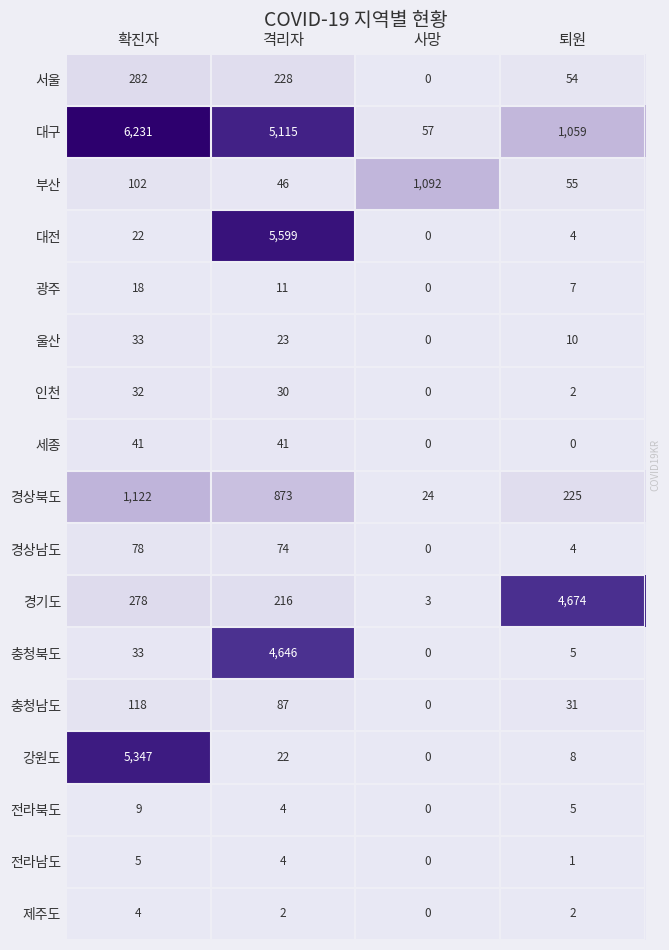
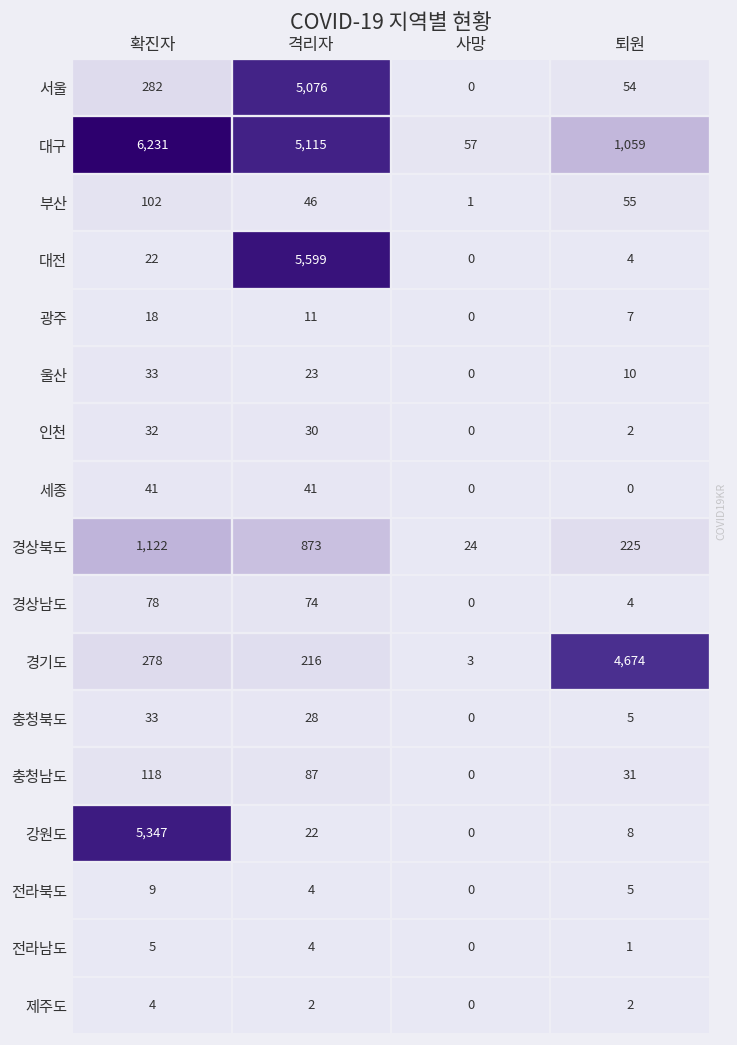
  {
    "서울": {
      "확진자": "282",
-     "격리자": "228",
+     "격리자": "5,076",
      "사망": "0",
      "퇴원": "54"
    },
    "대구": {
      "확진자": "6,231",
      "격리자": "5,115",
      "사망": "57",
      "퇴원": "1,059"
    },
    "부산": {
      "확진자": "102",
      "격리자": "46",
-     "사망": "1,092",
+     "사망": "1",
      "퇴원": "55"
    },
    "대전": {
      "확진자": "22",
      "격리자": "5,599",
      "사망": "0",
      "퇴원": "4"
    },
    "광주": {
      "확진자": "18",
      "격리자": "11",
      "사망": "0",
      "퇴원": "7"
    },
    "울산": {
      "확진자": "33",
      "격리자": "23",
      "사망": "0",
      "퇴원": "10"
    },
    "인천": {
      "확진자": "32",
      "격리자": "30",
      "사망": "0",
      "퇴원": "2"
    },
    "세종": {
      "확진자": "41",
      "격리자": "41",
      "사망": "0",
      "퇴원": "0"
    },
    "경상북도": {
      "확진자": "1,122",
      "격리자": "873",
      "사망": "24",
      "퇴원": "225"
    },
    "경상남도": {
      "확진자": "78",
      "격리자": "74",
      "사망": "0",
      "퇴원": "4"
    },
    "경기도": {
      "확진자": "278",
      "격리자": "216",
      "사망": "3",
      "퇴원": "4,674"
    },
    "충청북도": {
      "확진자": "33",
-     "격리자": "4,646",
+     "격리자": "28",
      "사망": "0",
      "퇴원": "5"
    },
    "충청남도": {
      "확진자": "118",
      "격리자": "87",
      "사망": "0",
      "퇴원": "31"
    },
    "강원도": {
      "확진자": "5,347",
      "격리자": "22",
      "사망": "0",
      "퇴원": "8"
    },
    "전라북도": {
      "확진자": "9",
      "격리자": "4",
      "사망": "0",
      "퇴원": "5"
    },
    "전라남도": {
      "확진자": "5",
      "격리자": "4",
      "사망": "0",
      "퇴원": "1"
    },
    "제주도": {
      "확진자": "4",
      "격리자": "2",
      "사망": "0",
      "퇴원": "2"
    }
  }
